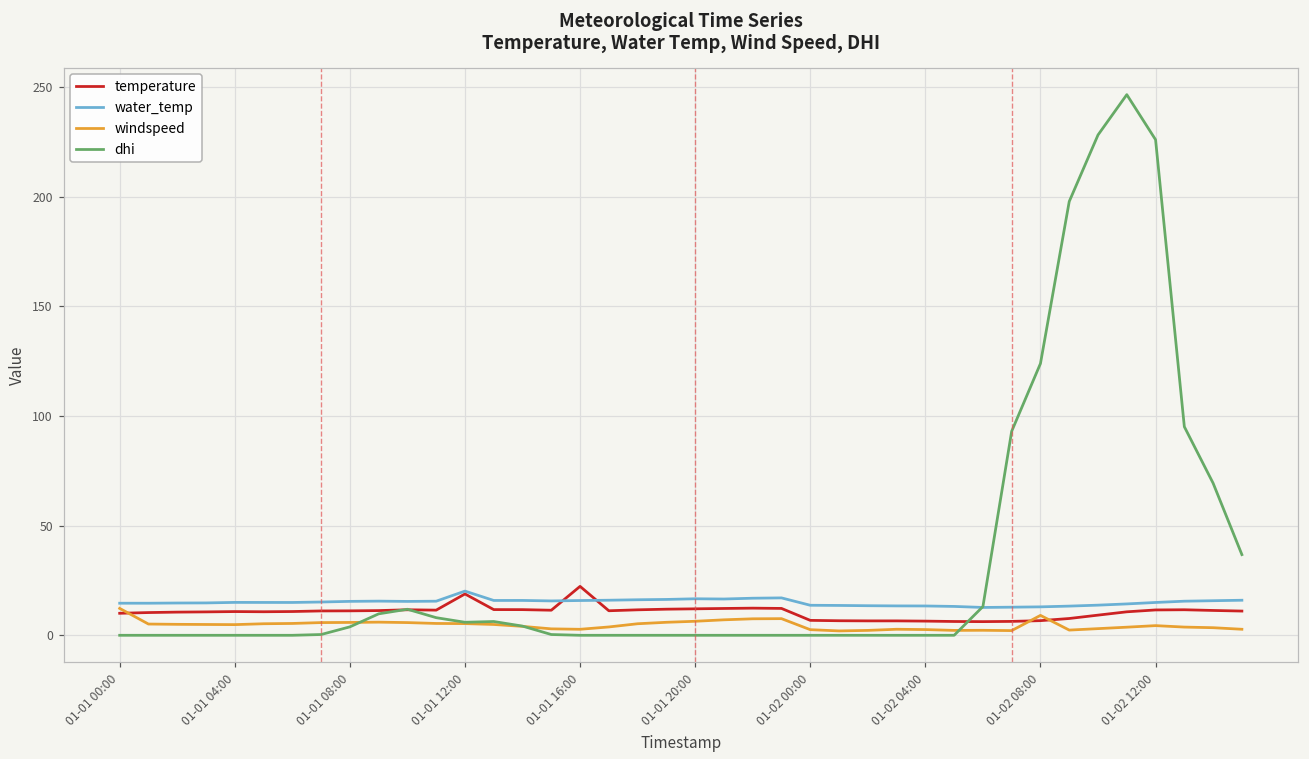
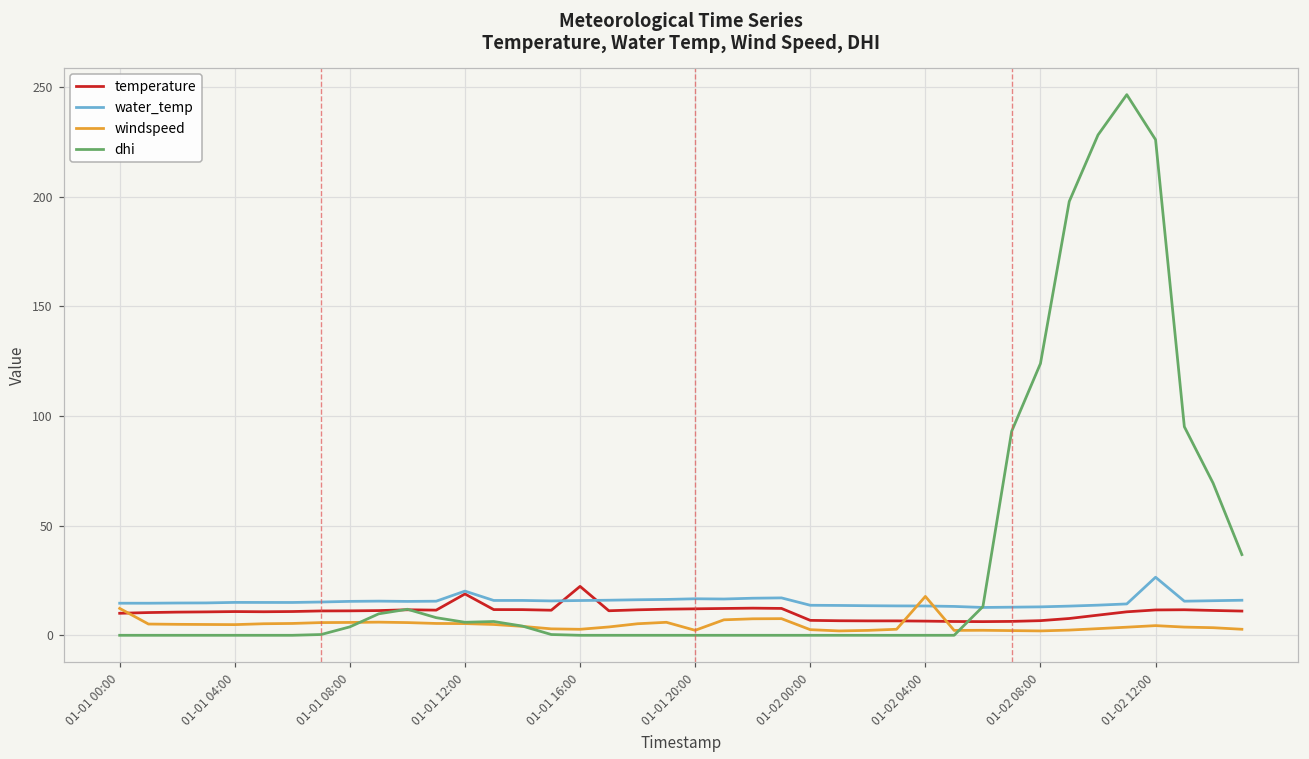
  {
    "temperature": {
      "01-01 00:00": 10,
      "01-01 04:00": 11,
      "01-01 08:00": 11,
      "01-01 12:00": 19,
      "01-01 16:00": 22,
      "01-01 20:00": 12,
      "01-02 00:00": 7,
      "01-02 04:00": 6,
      "01-02 08:00": 7,
      "01-02 12:00": 12
    },
    "water_temp": {
      "01-01 00:00": 15,
      "01-01 04:00": 15,
      "01-01 08:00": 15,
      "01-01 12:00": 20,
      "01-01 16:00": 16,
      "01-01 20:00": 17,
      "01-02 00:00": 14,
      "01-02 04:00": 13,
      "01-02 08:00": 13,
-     "01-02 12:00": 15
+     "01-02 12:00": 26
    },
    "windspeed": {
      "01-01 00:00": 12,
      "01-01 04:00": 5,
      "01-01 08:00": 6,
      "01-01 16:00": 3,
-     "01-01 20:00": 6,
+     "01-01 20:00": 2,
      "01-02 00:00": 3,
-     "01-02 04:00": 3,
-     "01-02 08:00": 9,
+     "01-02 04:00": 18,
+     "01-02 08:00": 2,
      "01-02 12:00": 4
    },
    "dhi": {
      "01-01 00:00": 0,
      "01-01 04:00": 0,
      "01-01 08:00": 4,
      "01-01 16:00": 0,
      "01-01 20:00": 0,
      "01-02 00:00": 0,
      "01-02 04:00": 0,
      "01-02 08:00": 124,
      "01-02 12:00": 226
    }
  }
